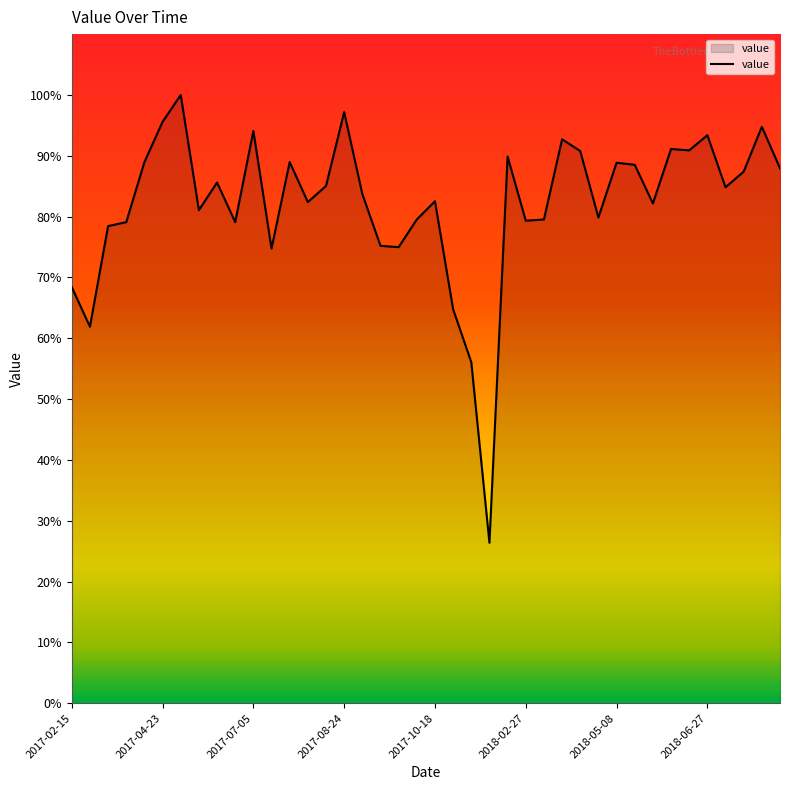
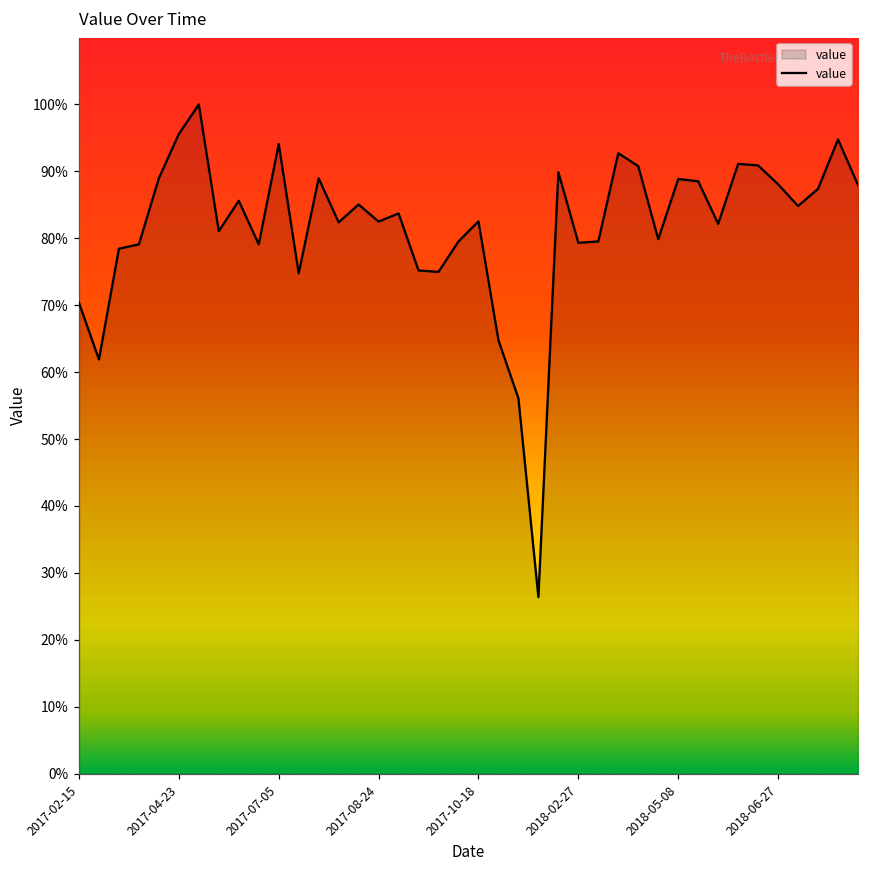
  {
-   "2017-02-15": "68%",
+   "2017-02-15": "70%",
    "2017-04-23": "96%",
    "2017-07-05": "94%",
-   "2017-08-24": "97%",
+   "2017-08-24": "82%",
    "2017-10-18": "83%",
    "2018-02-27": "79%",
    "2018-05-08": "89%",
-   "2018-06-27": "93%"
+   "2018-06-27": "88%"
  }
